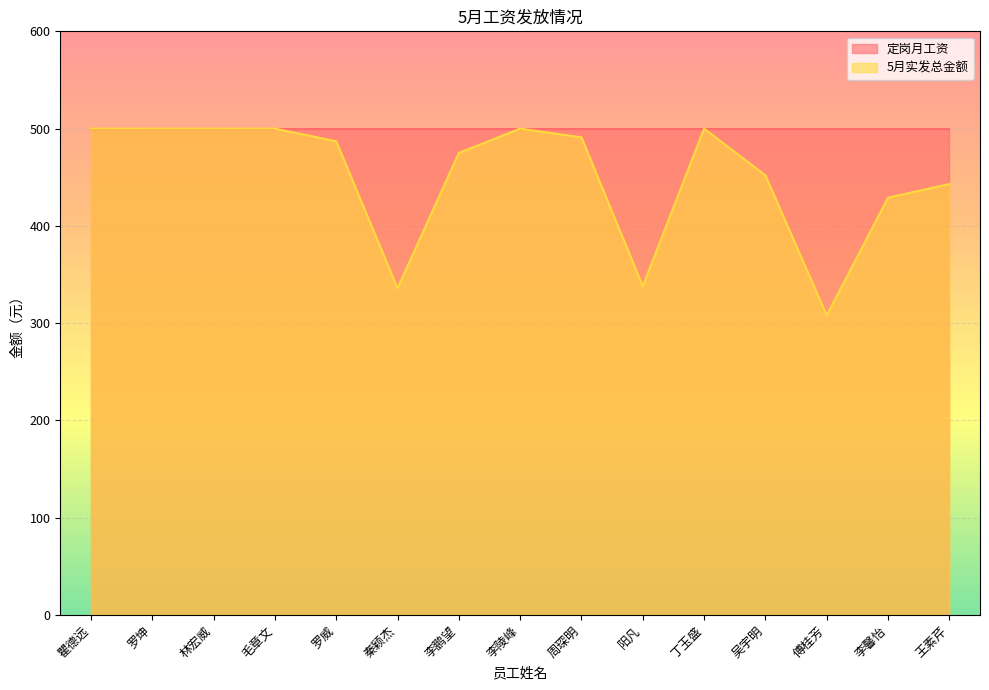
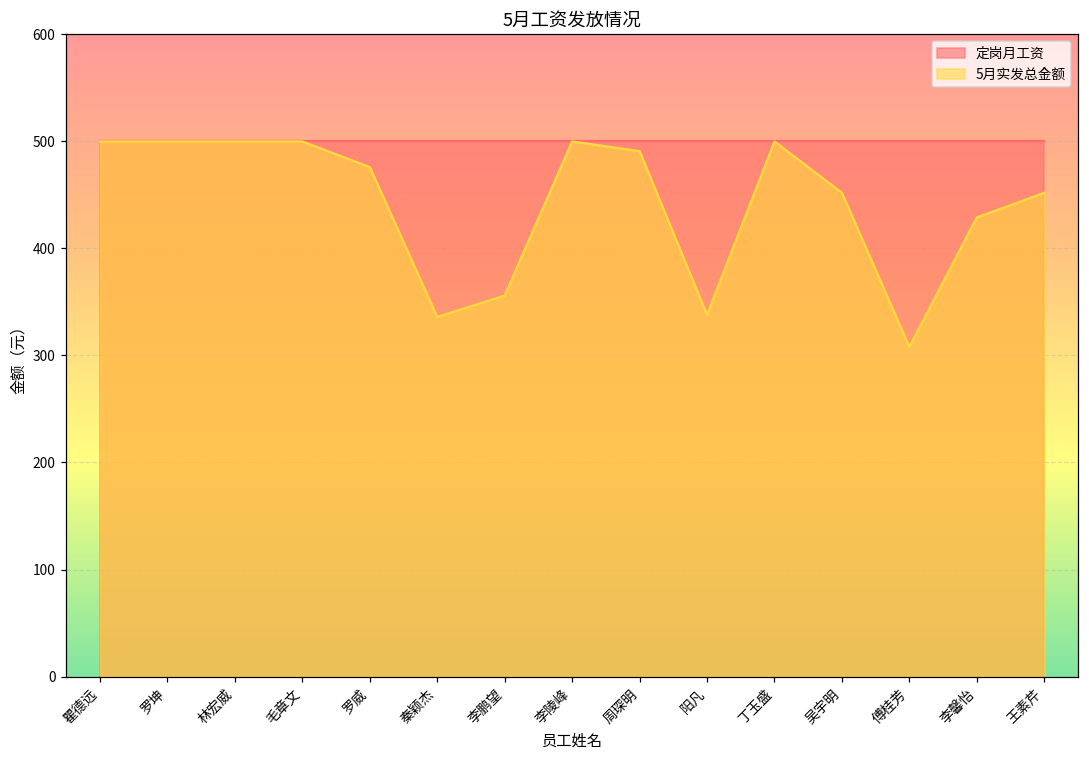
  {
    "定岗月工资": {
      "罗威": 500,
      "秦颖杰": 500,
      "李鹏望": 500,
      "周琛明": 500,
      "阳凡": 500,
      "吴宇明": 500,
      "傅桂芳": 500,
      "李馨怡": 500,
      "王素芹": 500
    },
    "5月实发总金额": {
-     "罗威": 490,
+     "罗威": 480,
      "秦颖杰": 340,
-     "李鹏望": 480,
+     "李鹏望": 360,
      "周琛明": 490,
      "阳凡": 340,
      "吴宇明": 450,
      "傅桂芳": 310,
      "李馨怡": 430,
-     "王素芹": 440
+     "王素芹": 450
    }
  }
